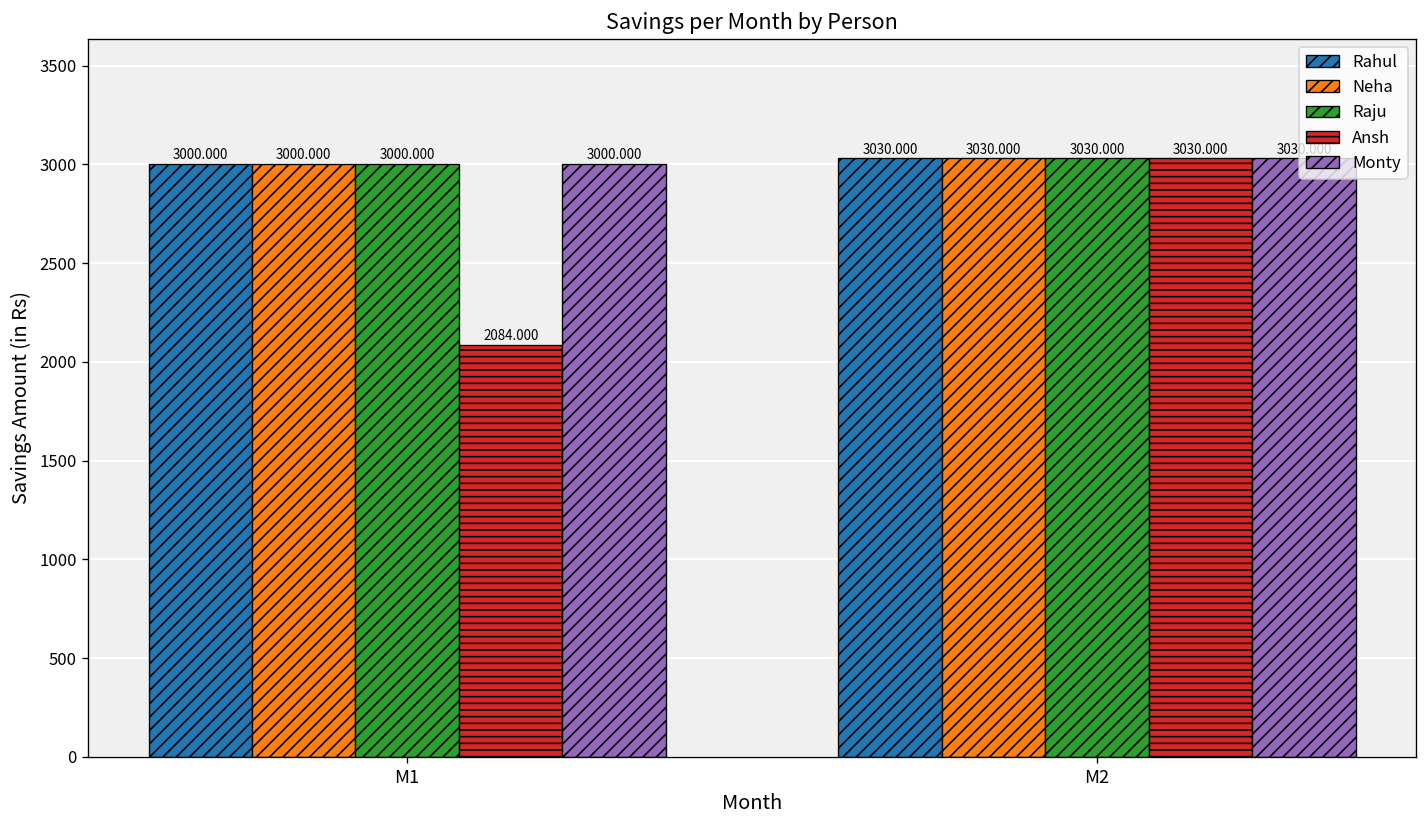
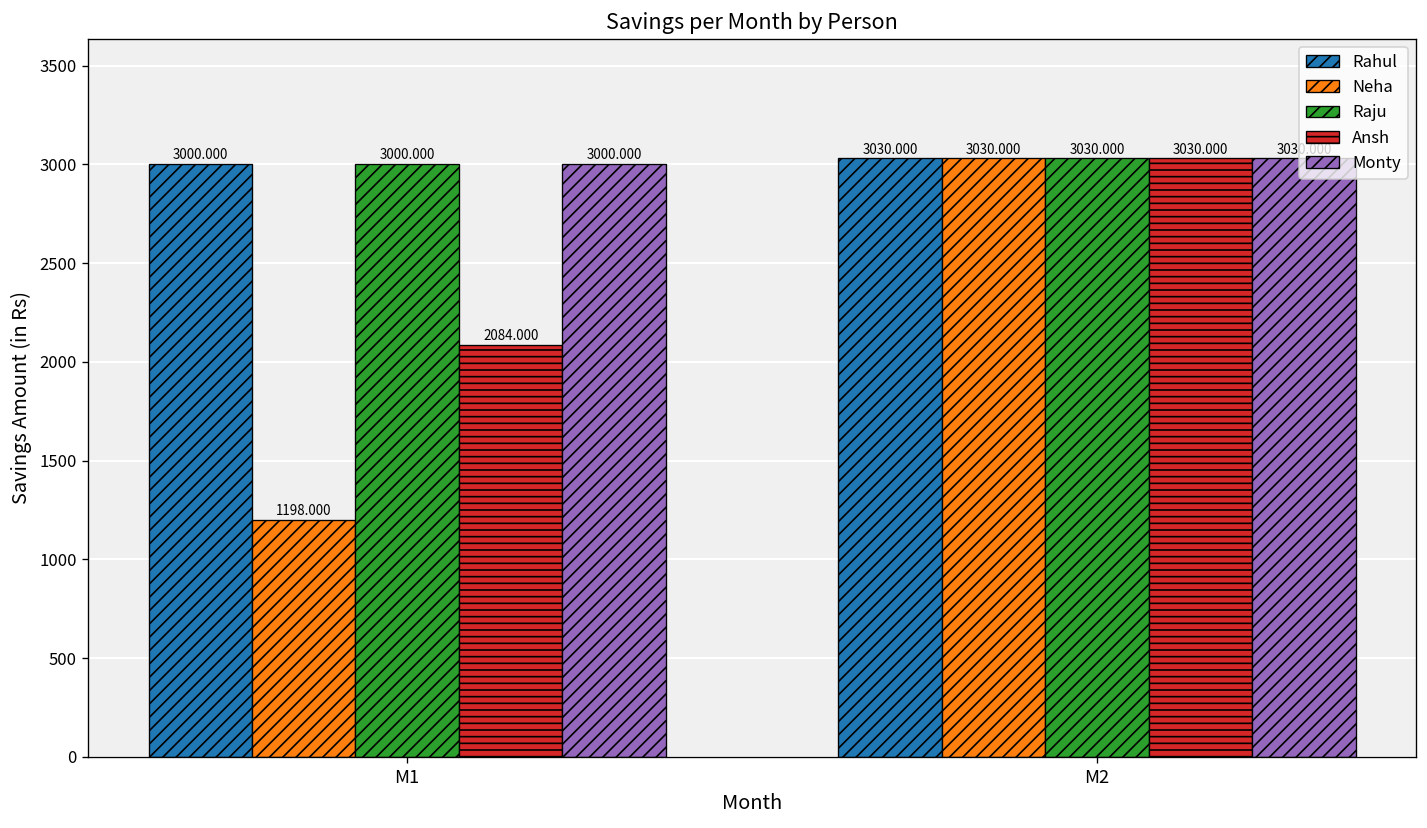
  {
    "Rahul": {
      "M1": 3000.000,
      "M2": 3030.000
    },
    "Neha": {
-     "M1": 3000.000,
+     "M1": 1198.000,
      "M2": 3030.000
    },
    "Raju": {
      "M1": 3000.000,
      "M2": 3030.000
    },
    "Ansh": {
      "M1": 2084.000,
      "M2": 3030.000
    },
    "Monty": {
      "M1": 3000.000
    }
  }
